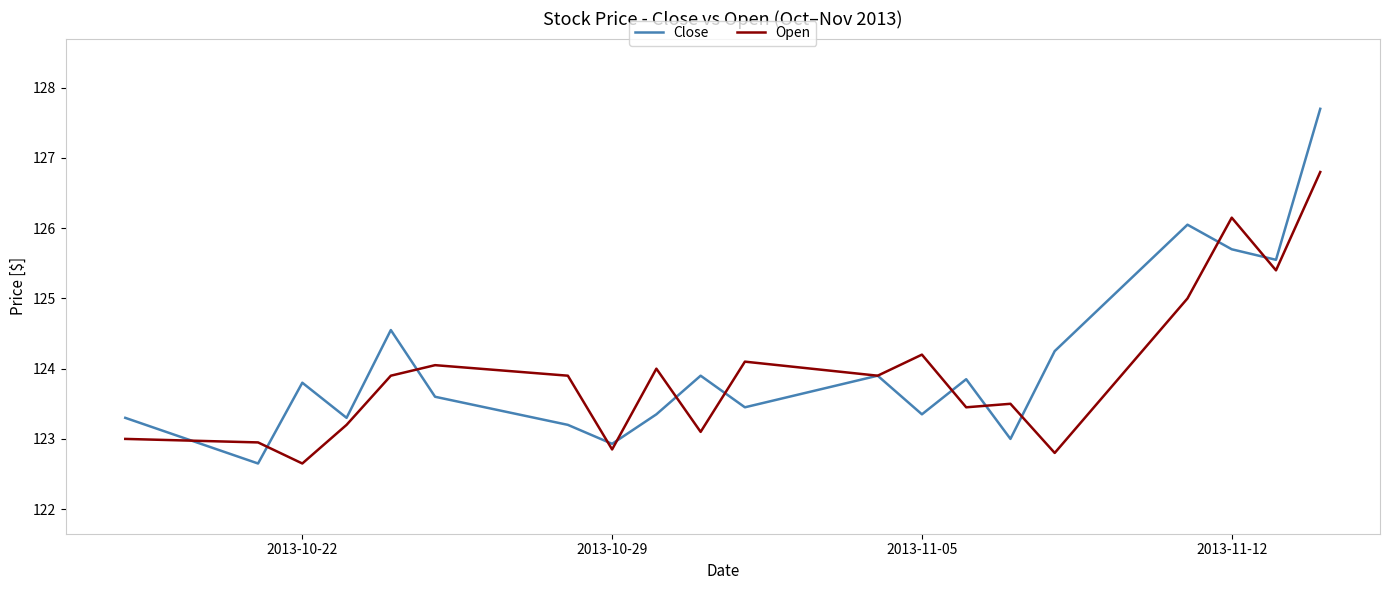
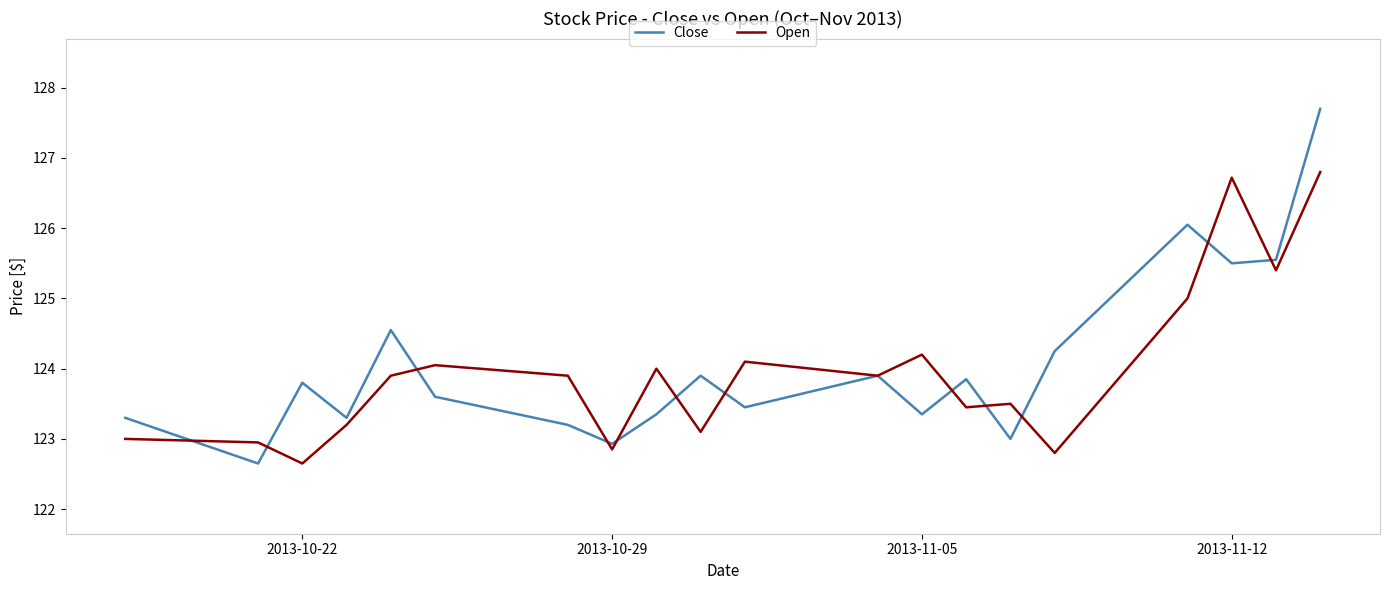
  {
    "Close": {
      "2013-10-22": 123.8,
      "2013-10-29": 122.9,
      "2013-11-05": 123.4,
-     "2013-11-12": 125.7
+     "2013-11-12": 125.5
    },
    "Open": {
      "2013-10-22": 122.7,
      "2013-10-29": 122.9,
      "2013-11-05": 124.2,
-     "2013-11-12": 126.2
+     "2013-11-12": 126.7
    }
  }
